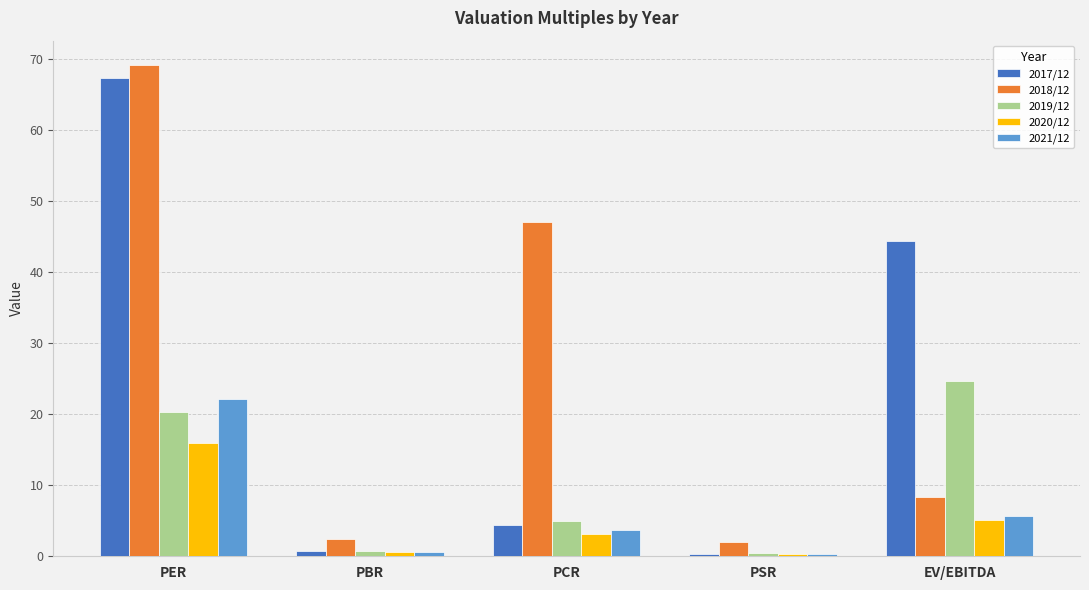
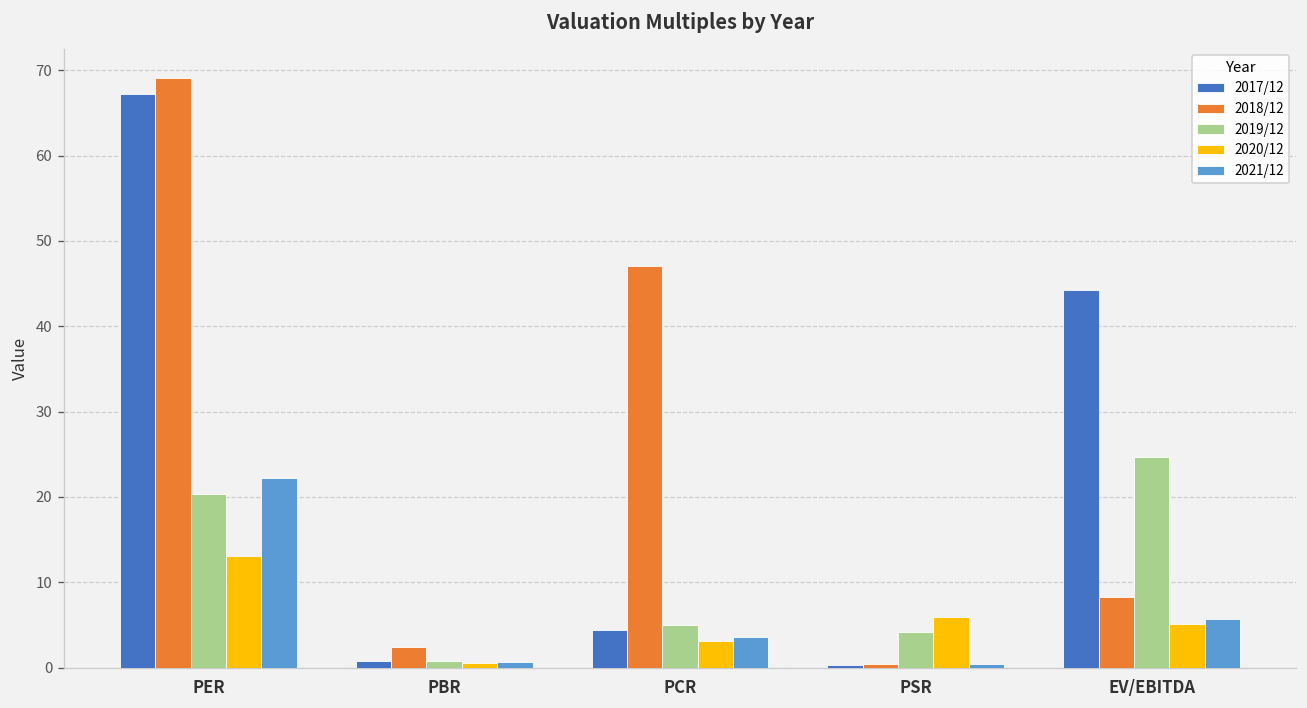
  {
    "2018/12": {
      "PER": 69,
      "PBR": 2,
      "PCR": 47,
-     "PSR": 2,
+     "PSR": 0,
      "EV/EBITDA": 8
    },
    "2019/12": {
      "PER": 20,
      "PBR": 1,
      "PCR": 5,
-     "PSR": 0,
+     "PSR": 4,
      "EV/EBITDA": 25
    },
    "2020/12": {
-     "PER": 16,
+     "PER": 13,
      "PBR": 1,
      "PCR": 3,
-     "PSR": 0,
+     "PSR": 6,
      "EV/EBITDA": 5
    }
  }
